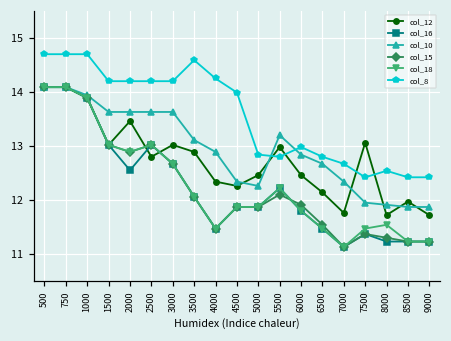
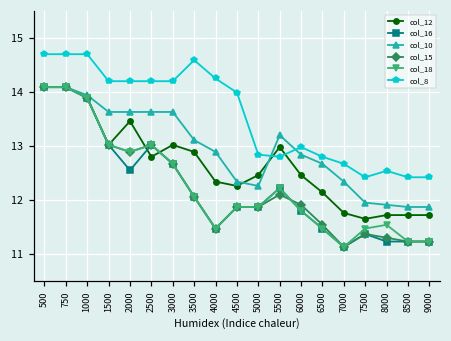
  {
    "col_12": {
      "2000": 13.5,
      "2500": 12.8,
      "3000": 13.0,
      "3500": 12.9,
      "4000": 12.3,
      "4500": 12.3,
      "5000": 12.5,
      "5500": 13.0,
      "6000": 12.5,
      "6500": 12.1,
      "7000": 11.8,
-     "7500": 13.1,
+     "7500": 11.7,
      "8000": 11.7,
-     "8500": 12.0,
+     "8500": 11.7,
      "9000": 11.7
    },
    "col_16": {
      "2000": 12.6,
      "8000": 11.2
    }
  }
